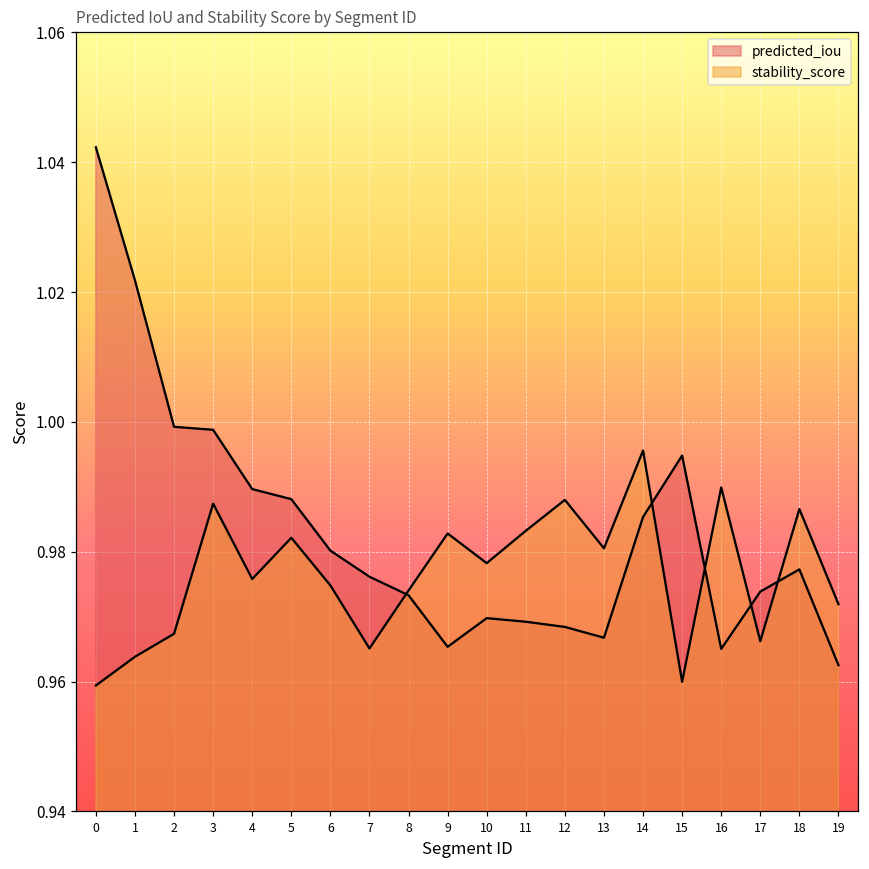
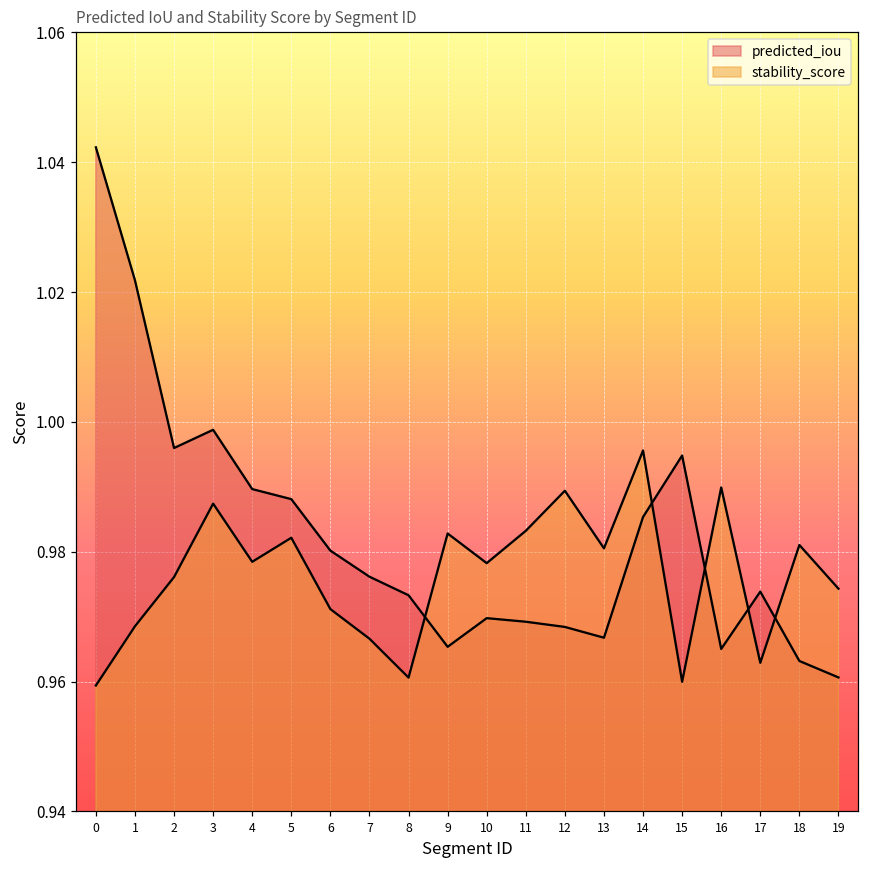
  {
    "predicted_iou": {
      "0": 1.042,
      "1": 1.022,
-     "2": 0.999,
+     "2": 0.996,
      "3": 0.999,
      "4": 0.990,
      "5": 0.988,
      "6": 0.980,
      "7": 0.976,
      "8": 0.973,
      "9": 0.965,
      "10": 0.970,
      "11": 0.969,
      "12": 0.968,
      "13": 0.967,
      "14": 0.985,
      "15": 0.995,
      "16": 0.965,
      "17": 0.974,
-     "18": 0.977,
-     "19": 0.963
+     "18": 0.963,
+     "19": 0.961
    },
    "stability_score": {
      "0": 0.959,
-     "1": 0.964,
-     "2": 0.967,
+     "1": 0.969,
+     "2": 0.976,
      "3": 0.987,
-     "4": 0.976,
+     "4": 0.978,
      "5": 0.982,
-     "6": 0.975,
-     "7": 0.965,
-     "8": 0.974,
+     "6": 0.971,
+     "7": 0.967,
+     "8": 0.961,
      "9": 0.983,
      "10": 0.978,
      "11": 0.983,
-     "12": 0.988,
+     "12": 0.989,
      "13": 0.981,
      "14": 0.996,
      "15": 0.960,
      "16": 0.990,
-     "17": 0.966,
-     "18": 0.987,
-     "19": 0.972
+     "17": 0.963,
+     "18": 0.981,
+     "19": 0.974
    }
  }
